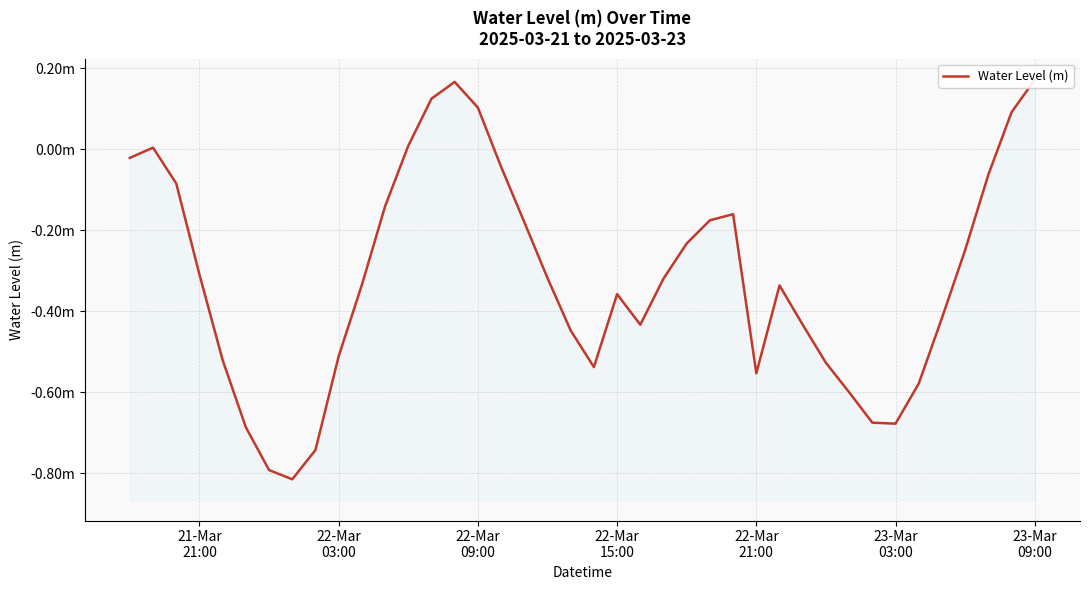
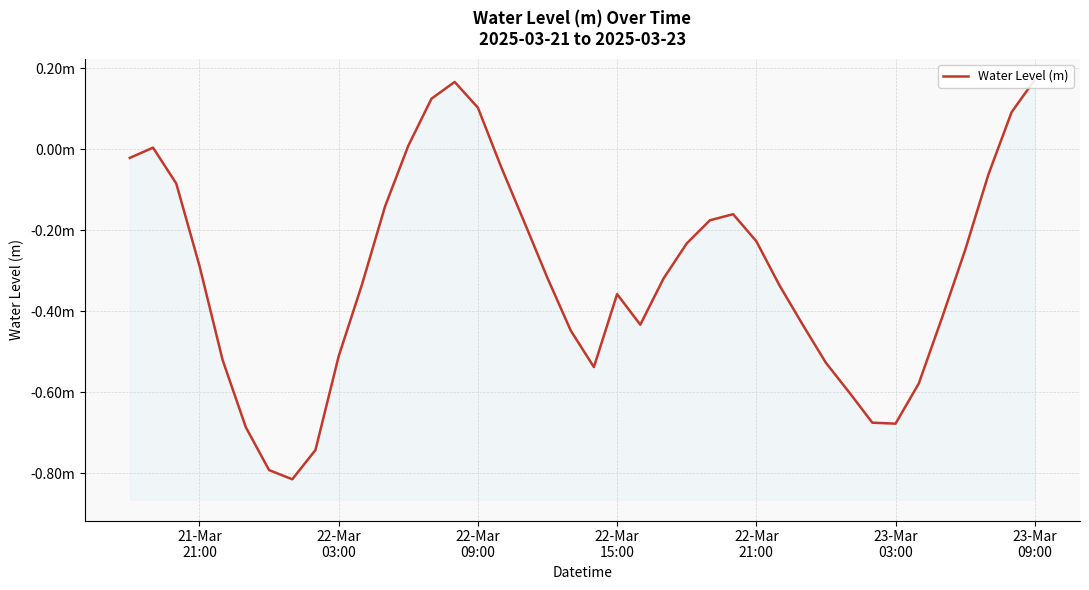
  {
-   "21-Mar 21:00": "-0.31m",
+   "21-Mar 21:00": "-0.29m",
    "22-Mar 03:00": "-0.51m",
    "22-Mar 09:00": "0.10m",
    "22-Mar 15:00": "-0.36m",
-   "22-Mar 21:00": "-0.55m",
+   "22-Mar 21:00": "-0.23m",
    "23-Mar 03:00": "-0.68m"
  }
